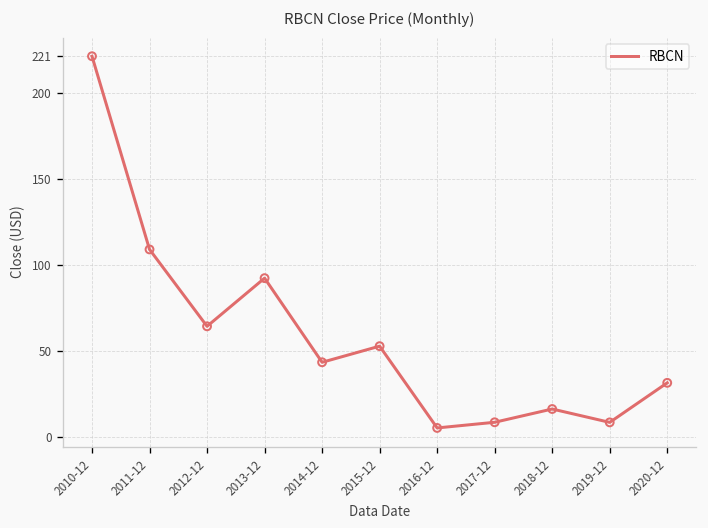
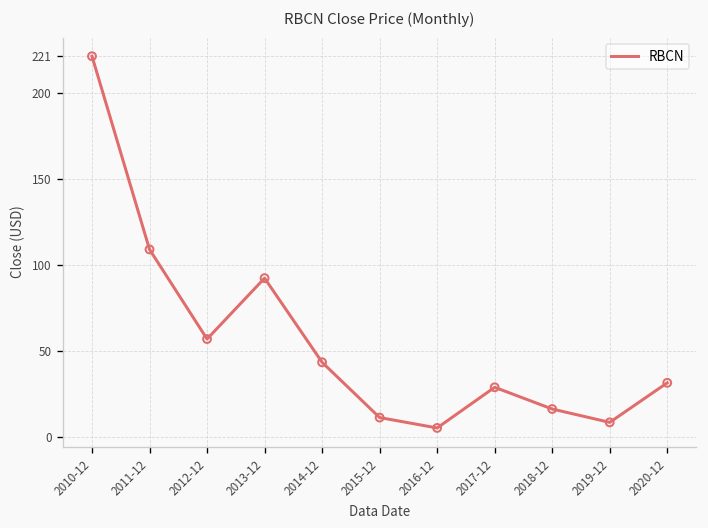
  {
    "2010-12": 221,
    "2011-12": 109,
-   "2012-12": 64,
+   "2012-12": 57,
    "2013-12": 92,
    "2014-12": 43,
-   "2015-12": 53,
+   "2015-12": 11,
    "2016-12": 5,
-   "2017-12": 8,
+   "2017-12": 29,
    "2018-12": 16,
    "2019-12": 8,
    "2020-12": 31
  }
